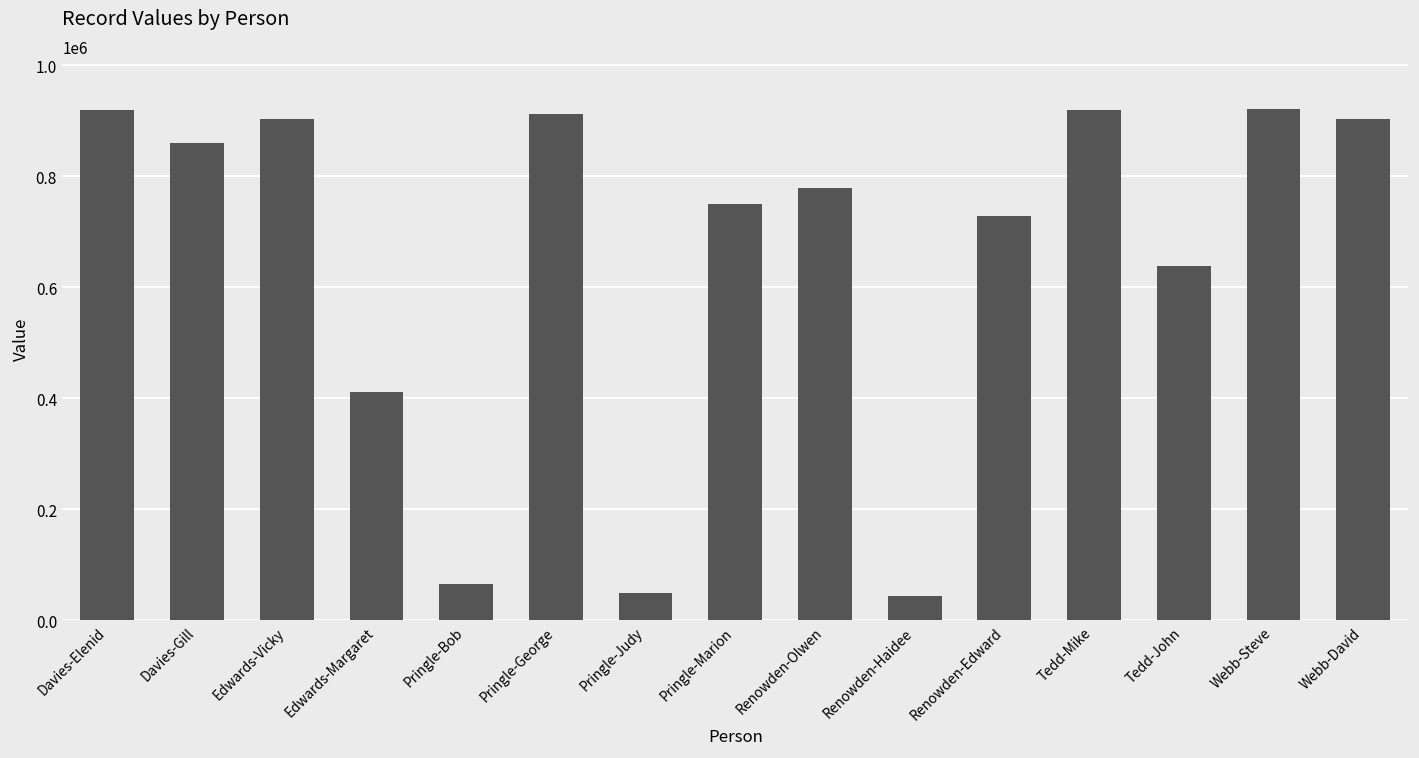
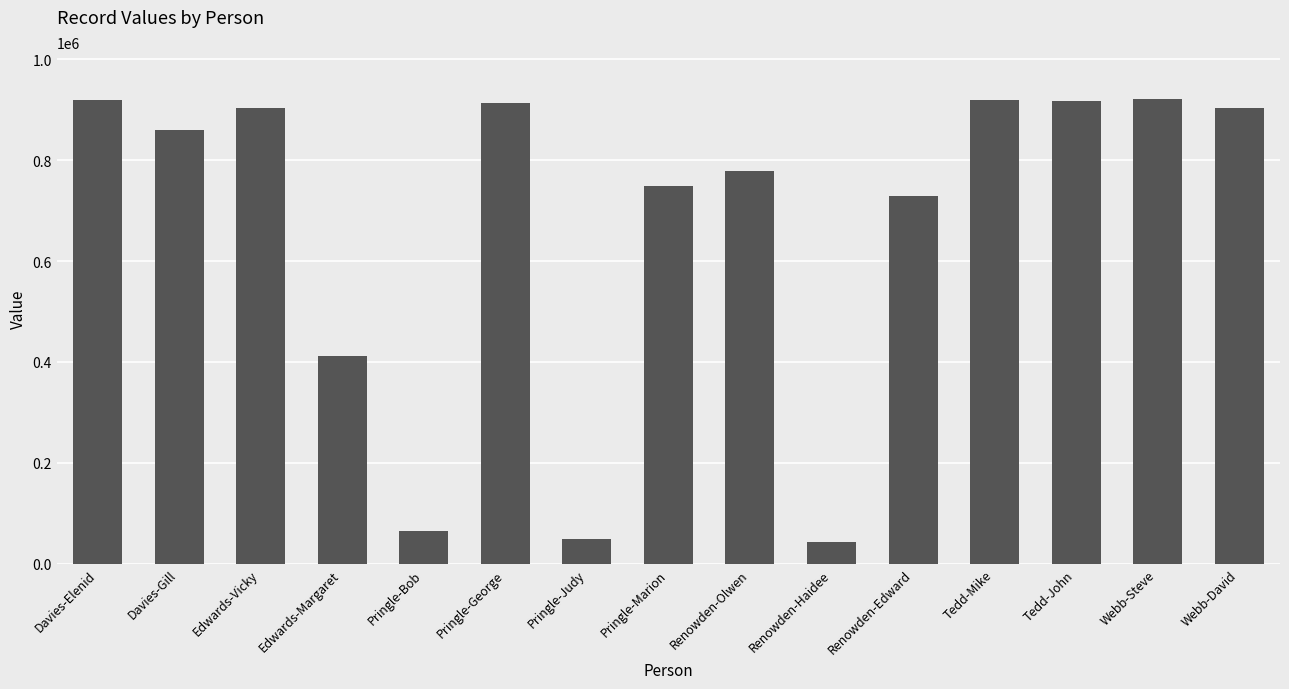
  {
    "Davies-Elenid": 920000,
    "Davies-Gill": 860000,
    "Edwards-Vicky": 900000,
    "Edwards-Margaret": 410000,
    "Pringle-Bob": 70000,
    "Pringle-George": 910000,
    "Pringle-Judy": 50000,
    "Pringle-Marion": 750000,
    "Renowden-Olwen": 780000,
    "Renowden-Haidee": 40000,
    "Renowden-Edward": 730000,
    "Tedd-Mike": 920000,
-   "Tedd-John": 640000,
+   "Tedd-John": 920000,
    "Webb-Steve": 920000,
    "Webb-David": 900000
  }
